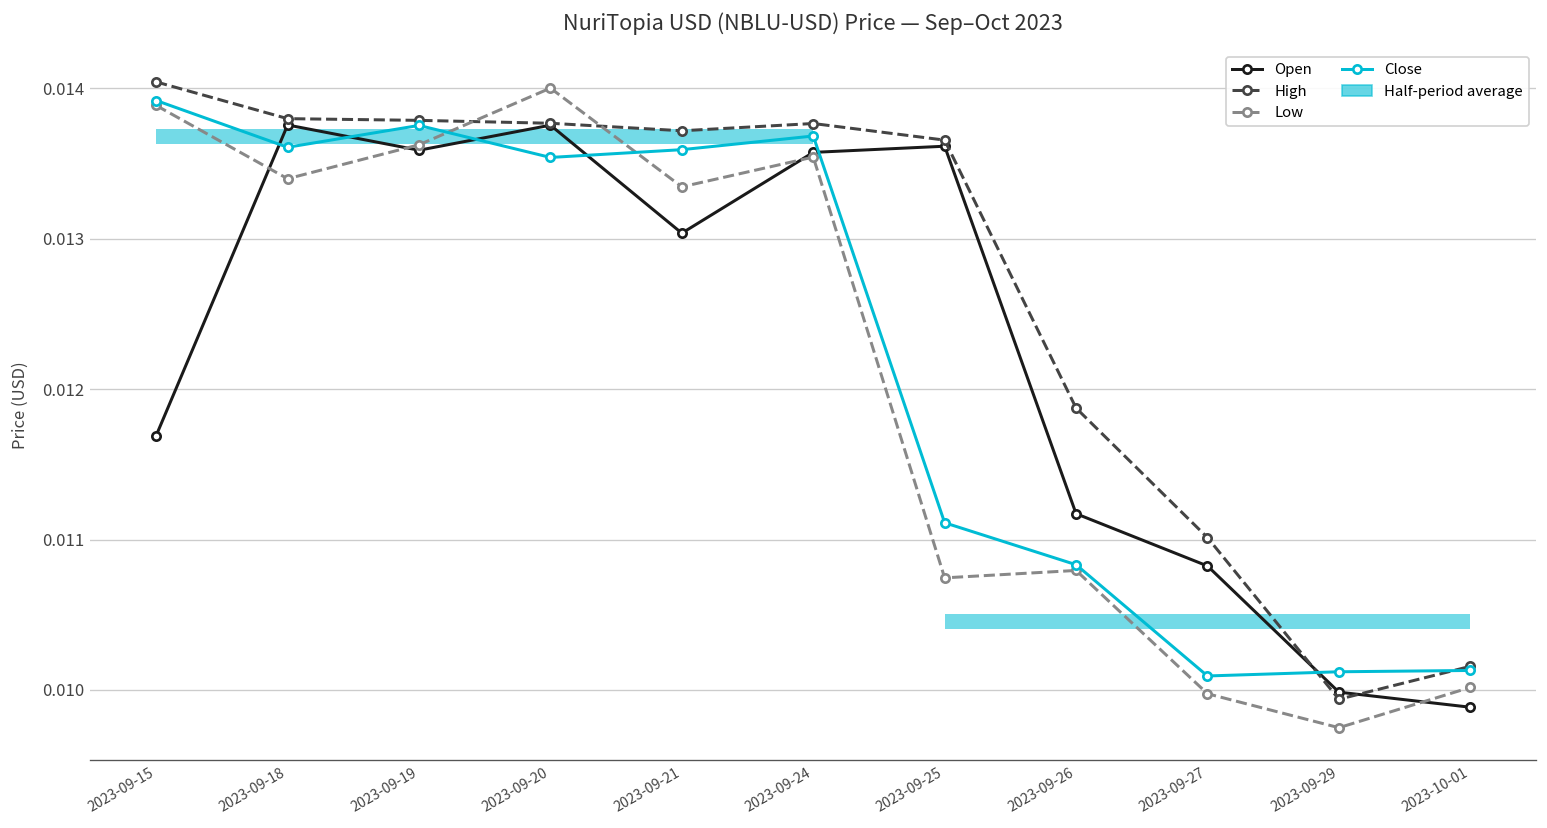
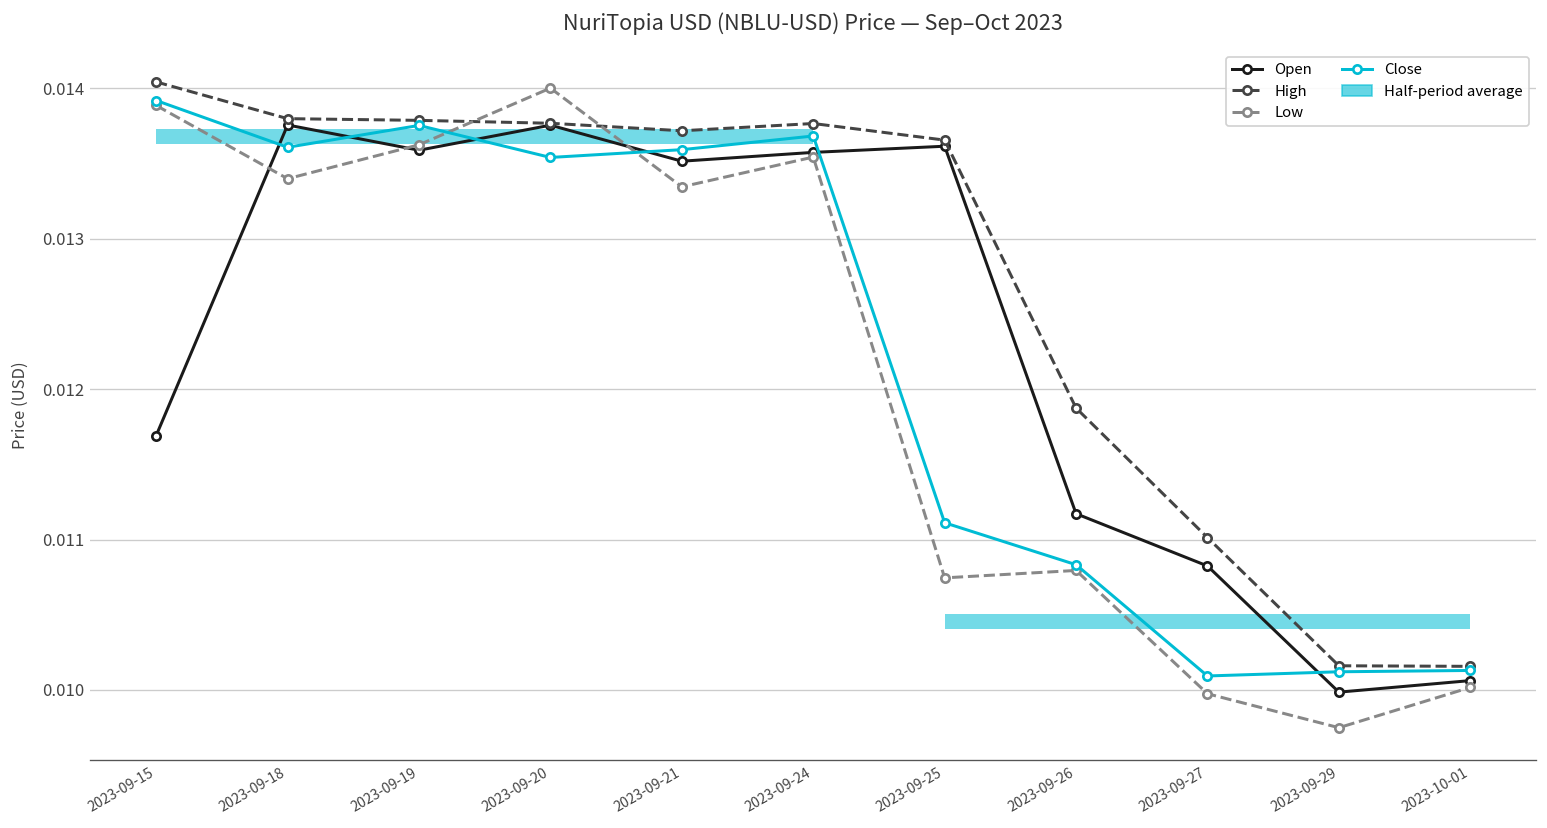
  {
    "Open": {
      "2023-09-15": 0.01169,
      "2023-09-18": 0.01375,
      "2023-09-19": 0.01359,
-     "2023-09-21": 0.01304,
+     "2023-09-21": 0.01351,
      "2023-09-24": 0.01357,
      "2023-09-25": 0.01361,
      "2023-09-26": 0.01117,
      "2023-09-27": 0.01082,
      "2023-09-29": 0.00999,
-     "2023-10-01": 0.00989
+     "2023-10-01": 0.01006
    },
    "High": {
      "2023-09-15": 0.01404,
      "2023-09-18": 0.01380,
      "2023-09-19": 0.01379,
      "2023-09-24": 0.01376,
      "2023-09-25": 0.01365,
      "2023-09-26": 0.01187,
      "2023-09-27": 0.01101,
-     "2023-09-29": 0.00994,
+     "2023-09-29": 0.01016,
      "2023-10-01": 0.01016
    },
    "Low": {
      "2023-09-15": 0.01388,
      "2023-09-18": 0.01340,
      "2023-09-19": 0.01362,
      "2023-09-20": 0.01400,
      "2023-09-21": 0.01334,
      "2023-09-24": 0.01354,
      "2023-09-25": 0.01075,
      "2023-09-26": 0.01079,
      "2023-09-27": 0.00998,
      "2023-09-29": 0.00975,
      "2023-10-01": 0.01002
    }
  }
